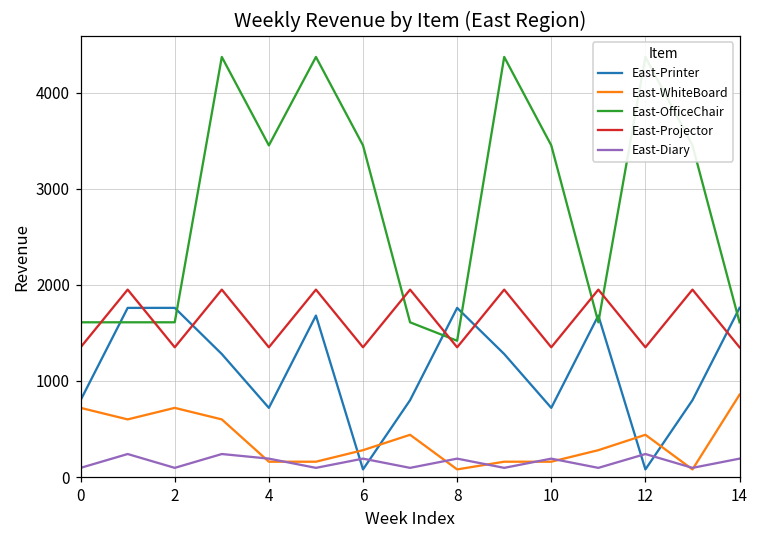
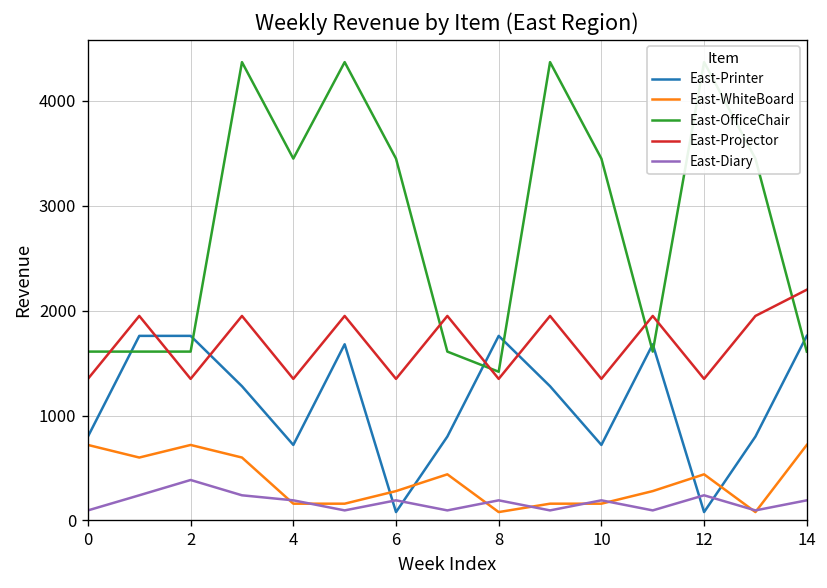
  {
    "East-Printer": {
      "0": 800,
      "2": 1800,
      "4": 700,
      "6": 100,
      "8": 1800,
      "10": 700,
      "12": 100,
      "14": 1800
    },
    "East-WhiteBoard": {
      "0": 700,
      "2": 700,
      "4": 200,
      "6": 300,
      "8": 100,
      "10": 200,
      "12": 400,
-     "14": 900
+     "14": 700
    },
    "East-OfficeChair": {
      "0": 1600,
      "2": 1600,
      "4": 3500,
      "6": 3500,
      "8": 1400,
      "10": 3500,
      "14": 1600
    },
    "East-Projector": {
      "0": 1400,
      "2": 1400,
      "4": 1400,
      "6": 1400,
      "8": 1400,
      "10": 1400,
      "12": 1400,
-     "14": 1400
+     "14": 2200
    },
    "East-Diary": {
      "0": 100,
-     "2": 100,
+     "2": 400,
      "4": 200,
      "6": 200,
      "8": 200,
      "10": 200,
      "12": 200,
      "14": 200
    }
  }
